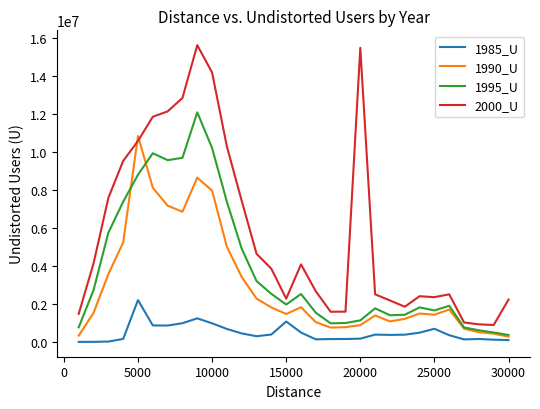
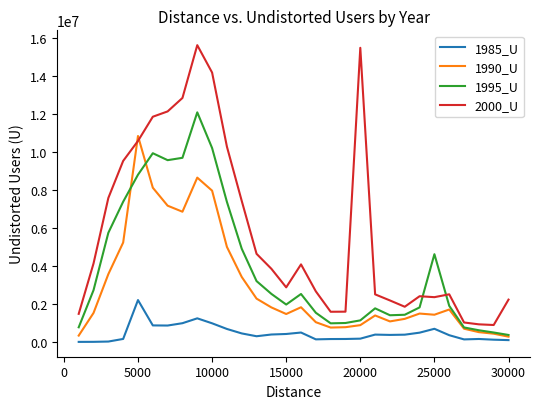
  {
    "1985_U": {
      "5000": 2200000,
      "10000": 1000000,
-     "15000": 1100000,
+     "15000": 400000,
      "20000": 200000,
      "25000": 700000,
      "30000": 100000
    },
    "1990_U": {
      "5000": 10800000,
      "10000": 8000000,
      "15000": 1500000,
      "20000": 900000,
      "25000": 1400000
    },
    "1995_U": {
      "5000": 8800000,
      "10000": 10200000,
      "15000": 2000000,
      "20000": 1100000,
-     "25000": 1700000
+     "25000": 4600000
    },
    "2000_U": {
      "5000": 10600000,
      "10000": 14200000,
-     "15000": 2300000,
+     "15000": 2900000,
      "20000": 15500000,
      "25000": 2400000,
      "30000": 2200000
    }
  }
